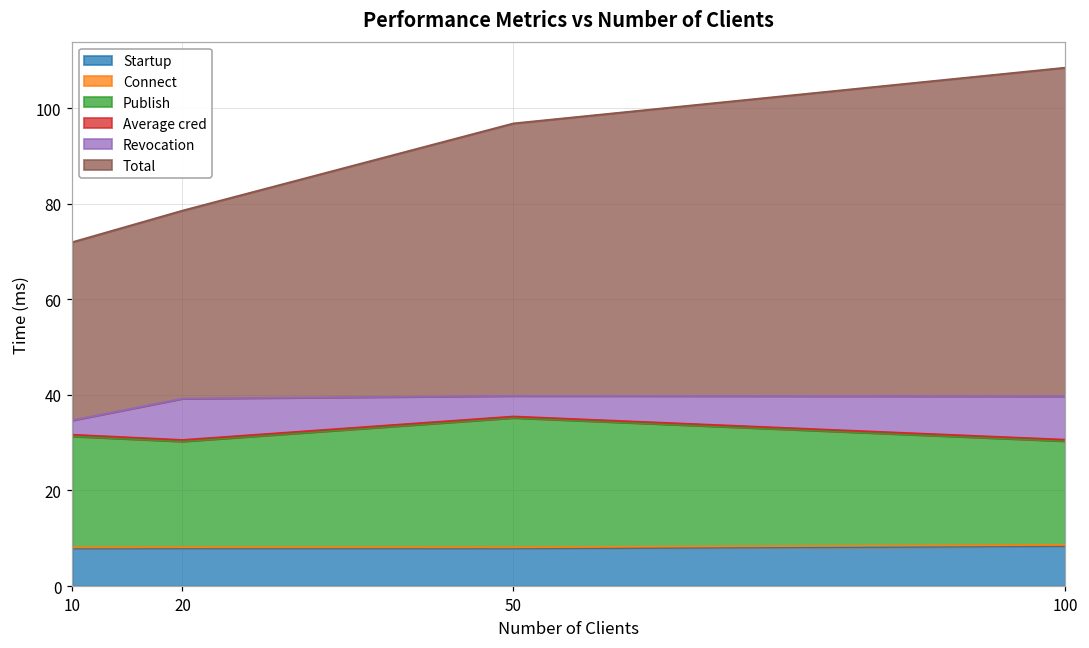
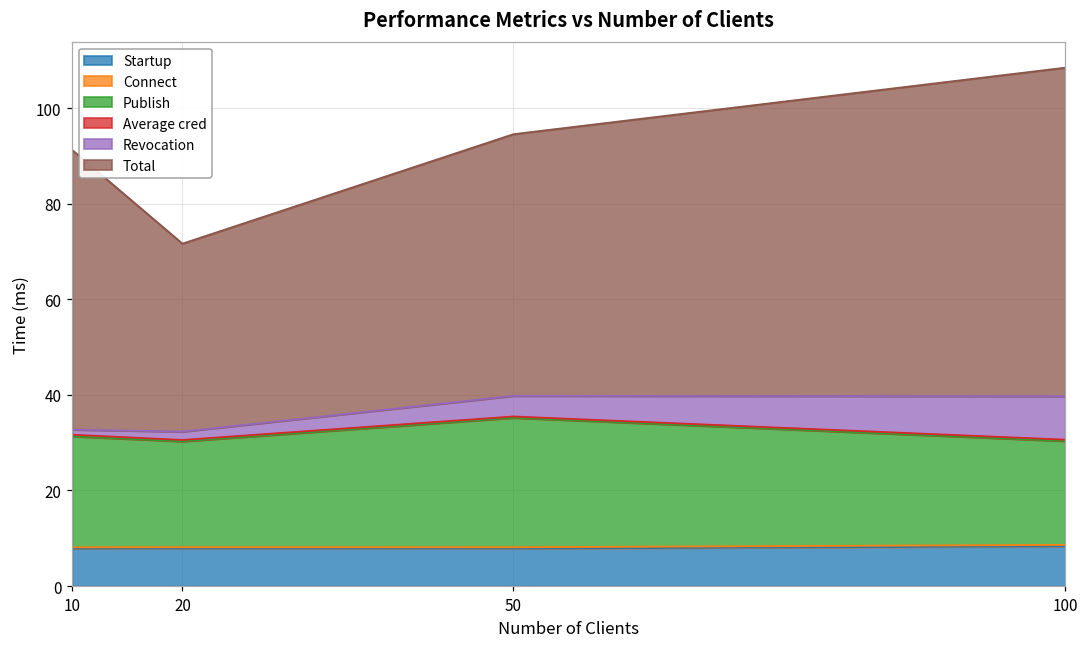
  {
    "Revocation": {
-     "10": 3,
-     "20": 9,
+     "10": 1,
+     "20": 2,
      "50": 4,
      "100": 9
    },
    "Total": {
-     "10": 37,
+     "10": 58,
      "20": 39,
-     "50": 57,
+     "50": 55,
      "100": 69
    }
  }
